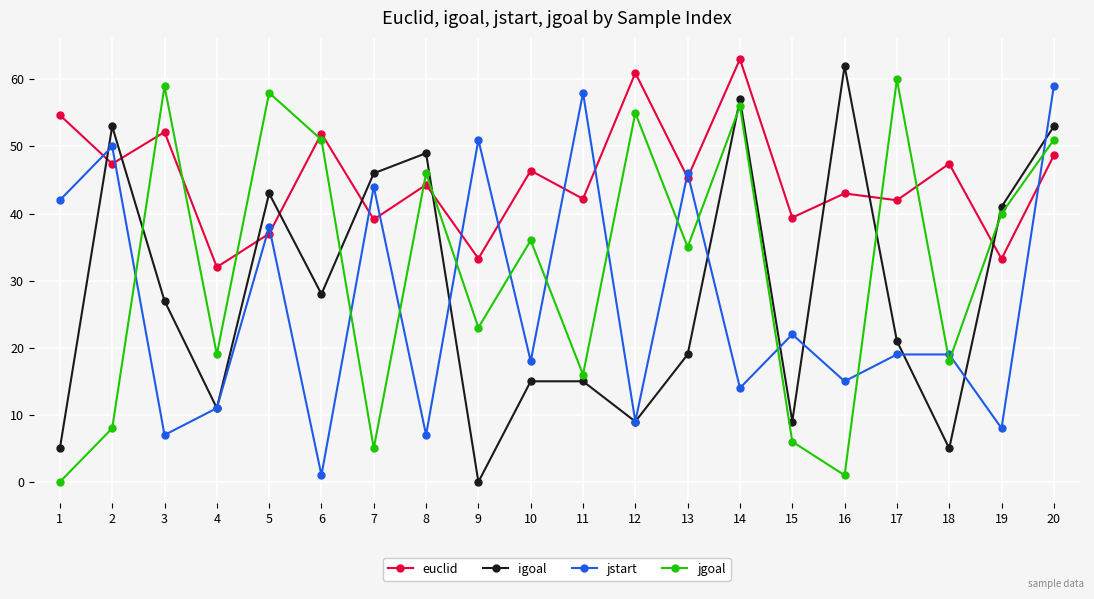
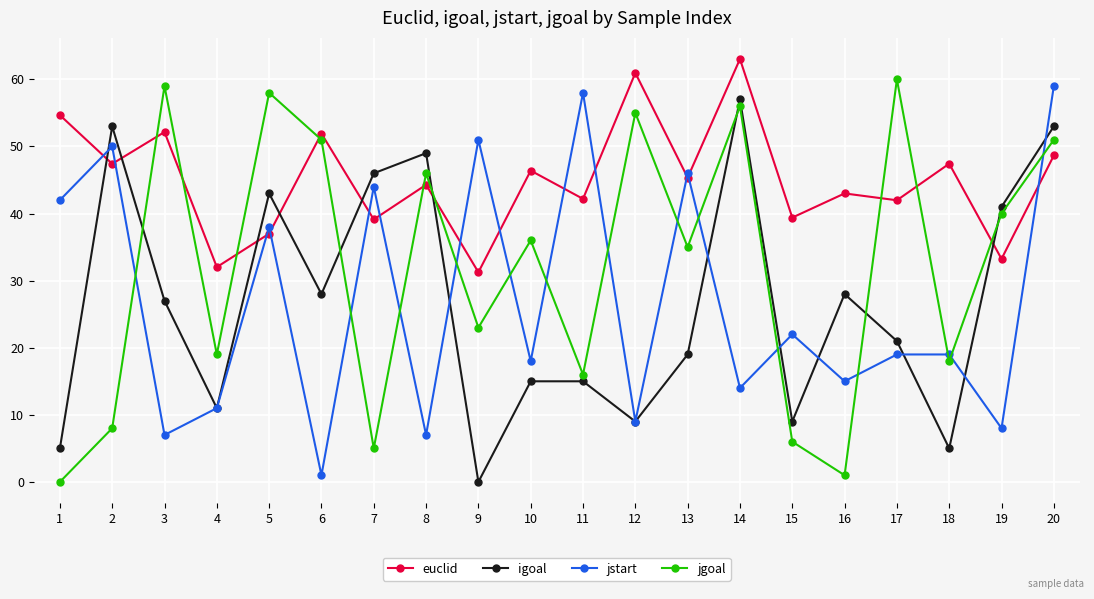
  {
    "euclid": {
      "1": 55,
      "2": 47,
      "3": 52,
      "4": 32,
      "5": 37,
      "6": 52,
      "7": 39,
      "8": 44,
-     "9": 33,
+     "9": 31,
      "10": 46,
      "11": 42,
      "12": 61,
      "13": 45,
      "14": 63,
      "15": 39,
      "16": 43,
      "17": 42,
      "18": 47,
      "19": 33,
      "20": 49
    },
    "igoal": {
      "1": 5,
      "2": 53,
      "3": 27,
      "5": 43,
      "6": 28,
      "7": 46,
      "8": 49,
      "9": 0,
      "10": 15,
      "11": 15,
      "13": 19,
      "14": 57,
      "15": 9,
-     "16": 62,
+     "16": 28,
      "17": 21,
      "18": 5,
      "19": 41,
      "20": 53
    },
    "jstart": {
      "1": 42,
      "2": 50,
      "3": 7,
      "5": 38,
      "6": 1,
      "7": 44,
      "8": 7,
      "9": 51,
      "10": 18,
      "11": 58,
      "13": 46,
      "14": 14,
      "15": 22,
      "16": 15,
      "17": 19,
      "18": 19,
      "19": 8,
      "20": 59
    },
    "jgoal": {
      "1": 0,
      "2": 8,
      "3": 59,
      "4": 19,
      "5": 58,
      "6": 51,
      "7": 5,
      "8": 46,
      "9": 23,
      "10": 36,
      "11": 16,
      "12": 55,
      "13": 35,
      "14": 56,
      "15": 6,
      "16": 1,
      "17": 60,
      "18": 18,
      "19": 40,
      "20": 51
    }
  }
